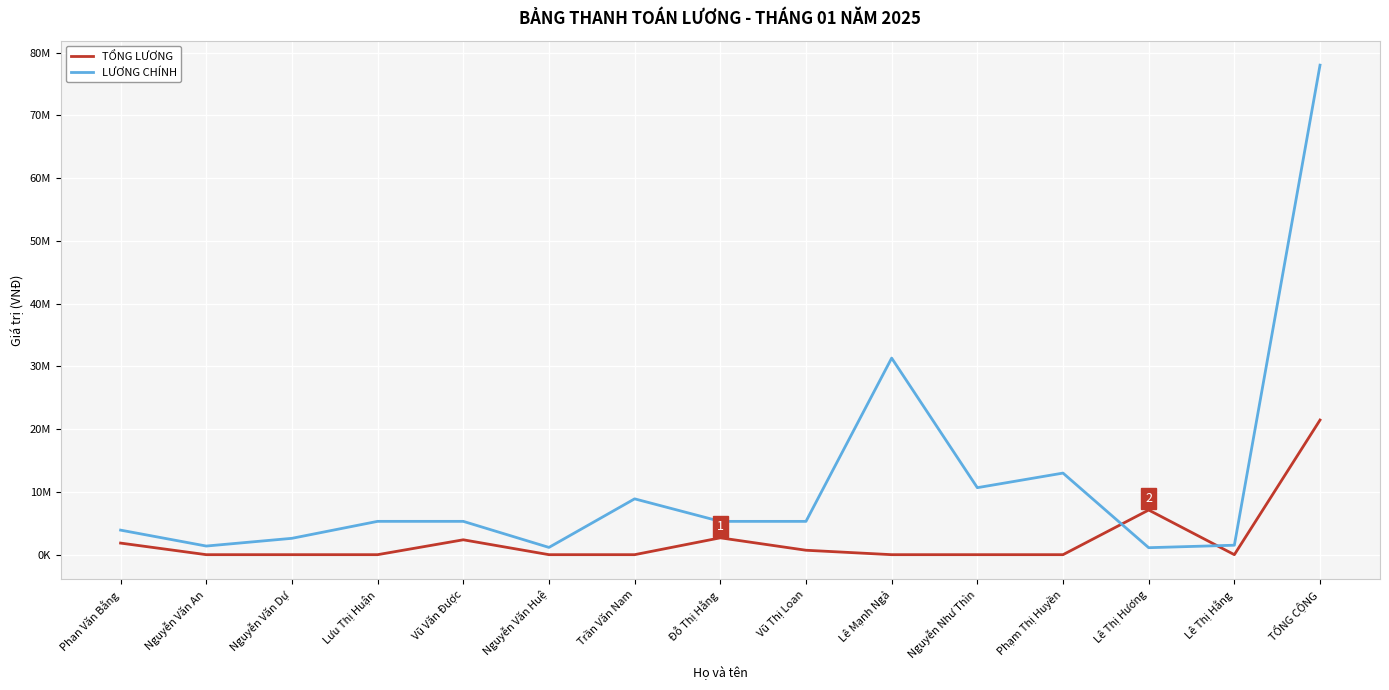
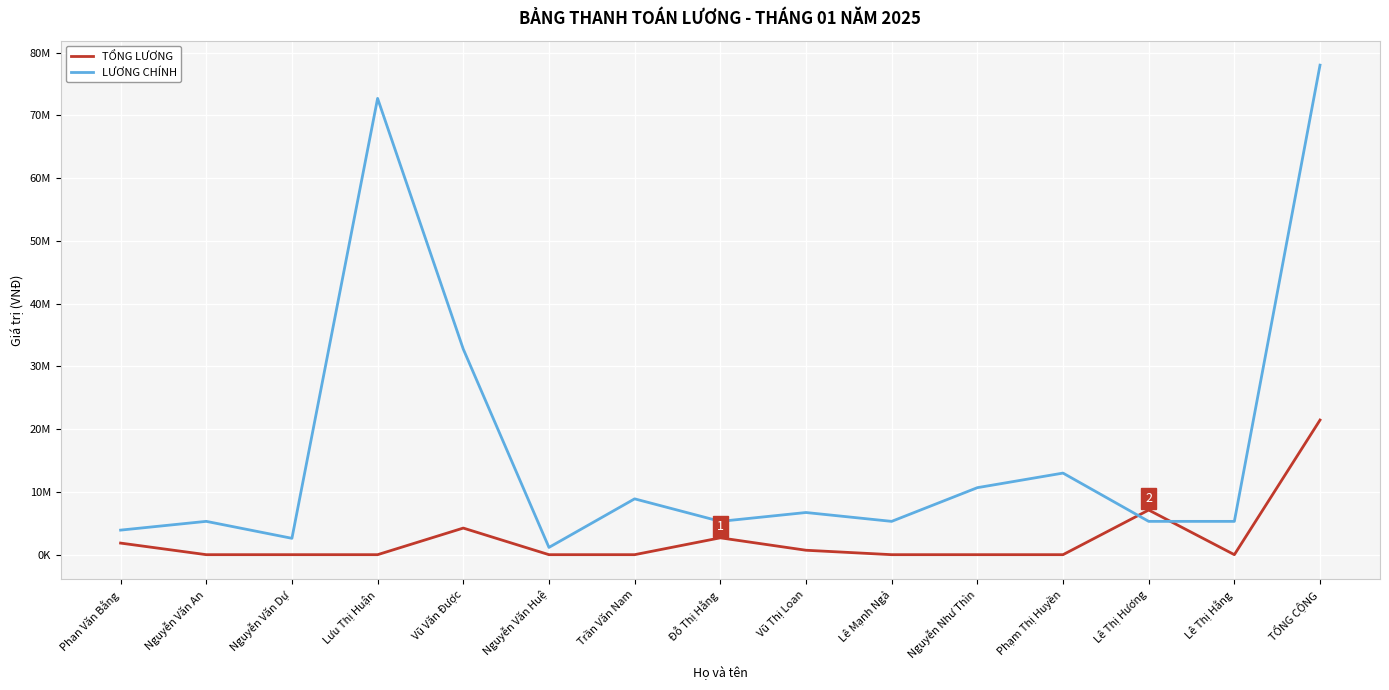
  {
    "TỔNG LƯƠNG": {
      "Phan Văn Bằng": 2000000,
      "Nguyễn Văn An": 0,
      "Nguyễn Văn Dự": 0,
      "Lưu Thị Huận": 0,
-     "Vũ Văn Được": 2000000,
+     "Vũ Văn Được": 4000000,
      "Nguyễn Văn Huệ": 0,
      "Trần Văn Nam": 0,
      "Đỗ Thị Hằng": 3000000,
      "Vũ Thị Loan": 1000000,
      "Lê Mạnh Ngả": 0,
      "Nguyễn Như Thìn": 0,
      "Phạm Thị Huyền": 0,
      "Lê Thị Hằng": 0,
      "TỔNG CỘNG": 21000000
    },
    "LƯƠNG CHÍNH": {
      "Phan Văn Bằng": 4000000,
-     "Nguyễn Văn An": 1000000,
+     "Nguyễn Văn An": 5000000,
      "Nguyễn Văn Dự": 3000000,
-     "Lưu Thị Huận": 5000000,
-     "Vũ Văn Được": 5000000,
+     "Lưu Thị Huận": 73000000,
+     "Vũ Văn Được": 33000000,
      "Nguyễn Văn Huệ": 1000000,
      "Trần Văn Nam": 9000000,
-     "Vũ Thị Loan": 5000000,
-     "Lê Mạnh Ngả": 31000000,
+     "Vũ Thị Loan": 7000000,
+     "Lê Mạnh Ngả": 5000000,
      "Nguyễn Như Thìn": 11000000,
      "Phạm Thị Huyền": 13000000,
-     "Lê Thị Hương": 1000000,
-     "Lê Thị Hằng": 2000000,
+     "Lê Thị Hương": 5000000,
+     "Lê Thị Hằng": 5000000,
      "TỔNG CỘNG": 78000000
    }
  }
